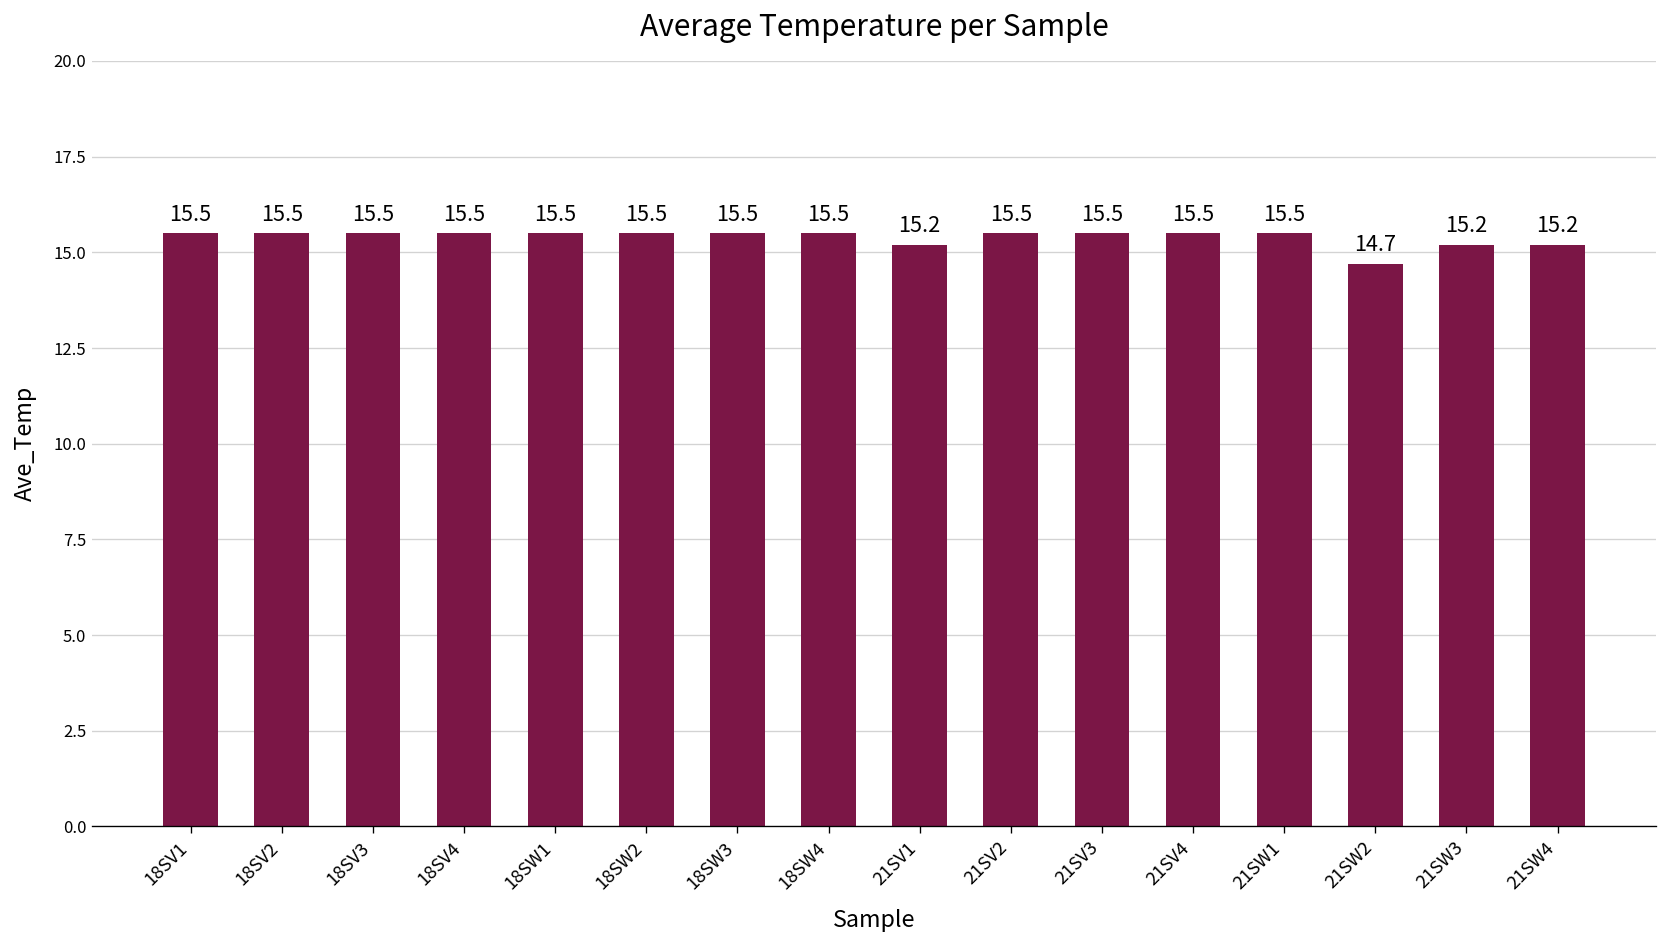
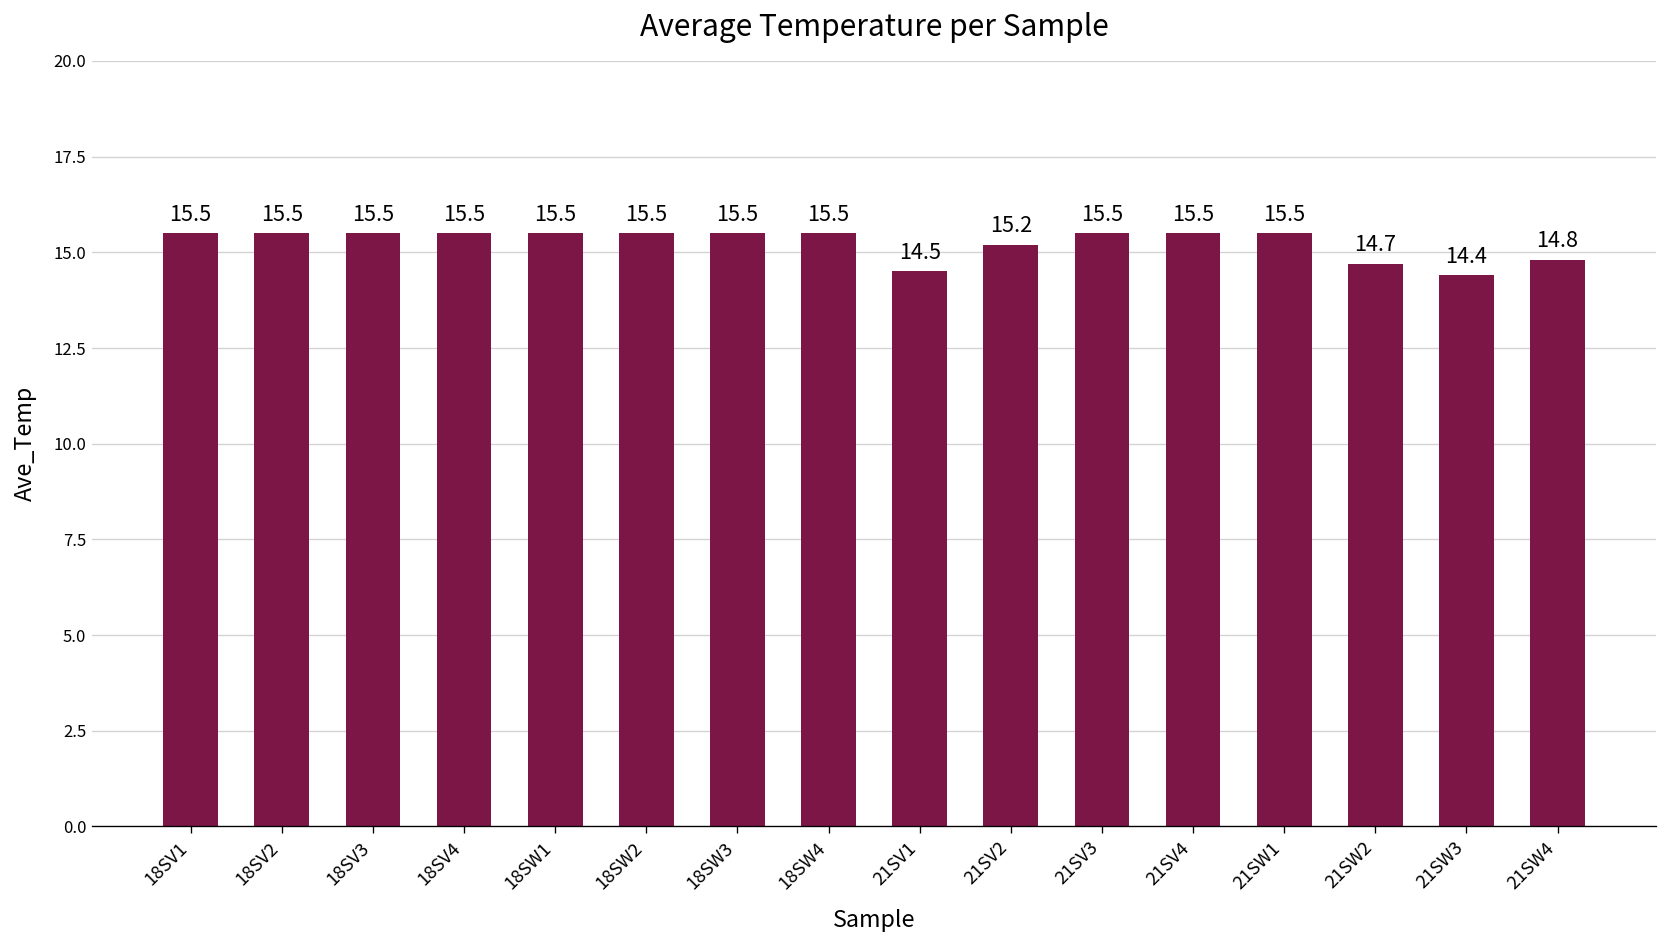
  {
    "18SV1": 15.5,
    "18SV2": 15.5,
    "18SV3": 15.5,
    "18SV4": 15.5,
    "18SW1": 15.5,
    "18SW2": 15.5,
    "18SW3": 15.5,
    "18SW4": 15.5,
-   "21SV1": 15.2,
-   "21SV2": 15.5,
+   "21SV1": 14.5,
+   "21SV2": 15.2,
    "21SV3": 15.5,
    "21SV4": 15.5,
    "21SW1": 15.5,
    "21SW2": 14.7,
-   "21SW3": 15.2,
-   "21SW4": 15.2
+   "21SW3": 14.4,
+   "21SW4": 14.8
  }
